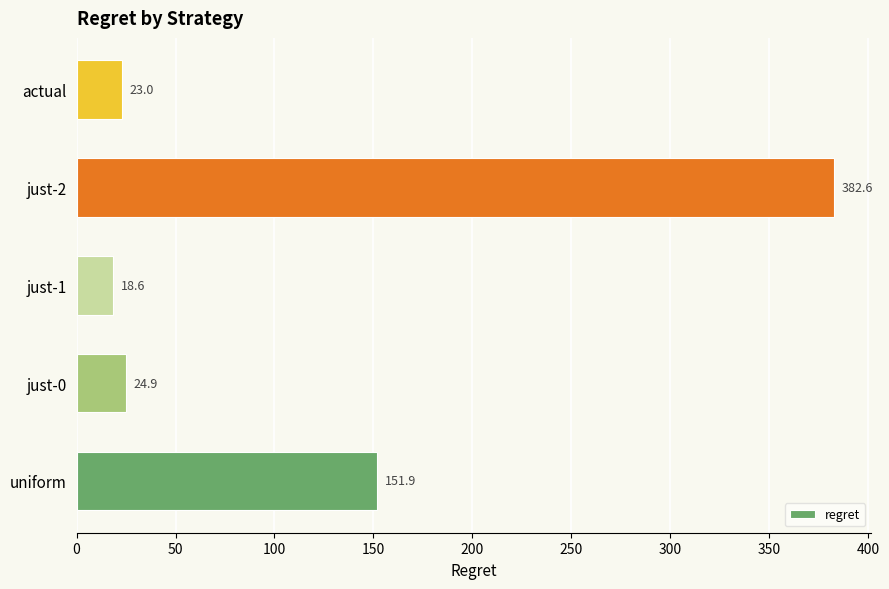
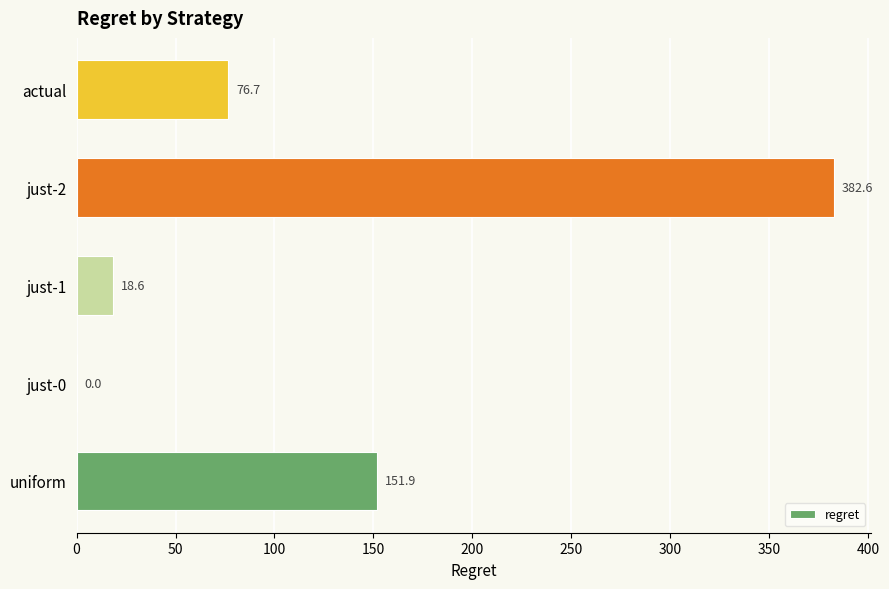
  {
-   "actual": 23.0,
+   "actual": 76.7,
    "just-2": 382.6,
    "just-1": 18.6,
-   "just-0": 24.9,
+   "just-0": 0.0,
    "uniform": 151.9
  }
